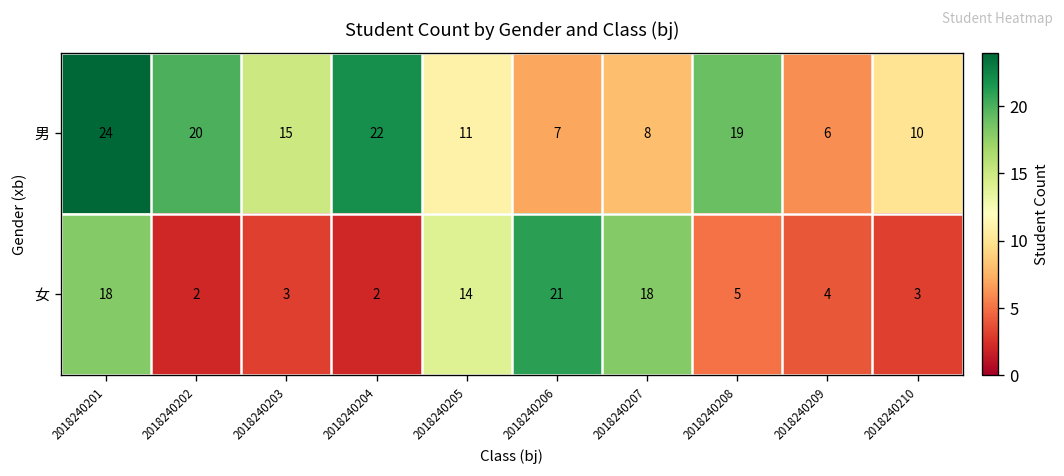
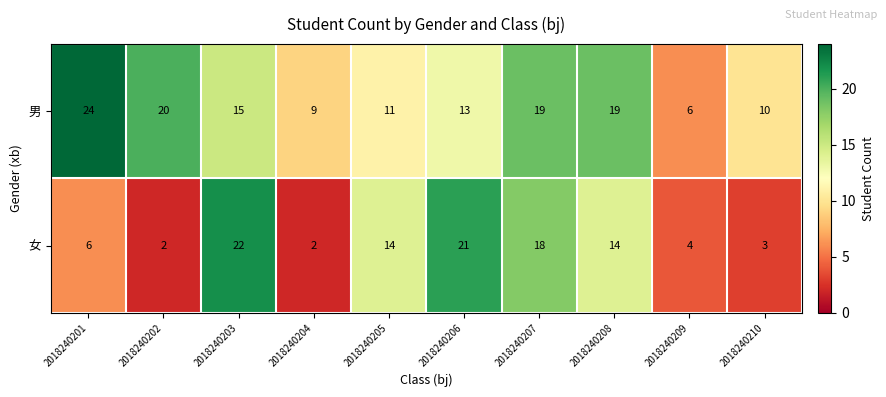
  {
    "男": {
      "2018240201": 24,
      "2018240202": 20,
      "2018240203": 15,
-     "2018240204": 22,
+     "2018240204": 9,
      "2018240205": 11,
-     "2018240206": 7,
-     "2018240207": 8,
+     "2018240206": 13,
+     "2018240207": 19,
      "2018240208": 19,
      "2018240209": 6,
      "2018240210": 10
    },
    "女": {
-     "2018240201": 18,
+     "2018240201": 6,
      "2018240202": 2,
-     "2018240203": 3,
+     "2018240203": 22,
      "2018240204": 2,
      "2018240205": 14,
      "2018240206": 21,
      "2018240207": 18,
-     "2018240208": 5,
+     "2018240208": 14,
      "2018240209": 4,
      "2018240210": 3
    }
  }
